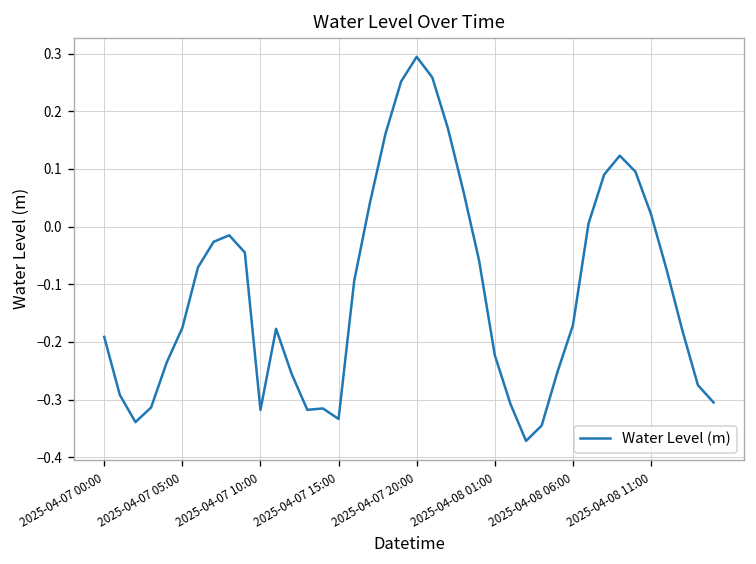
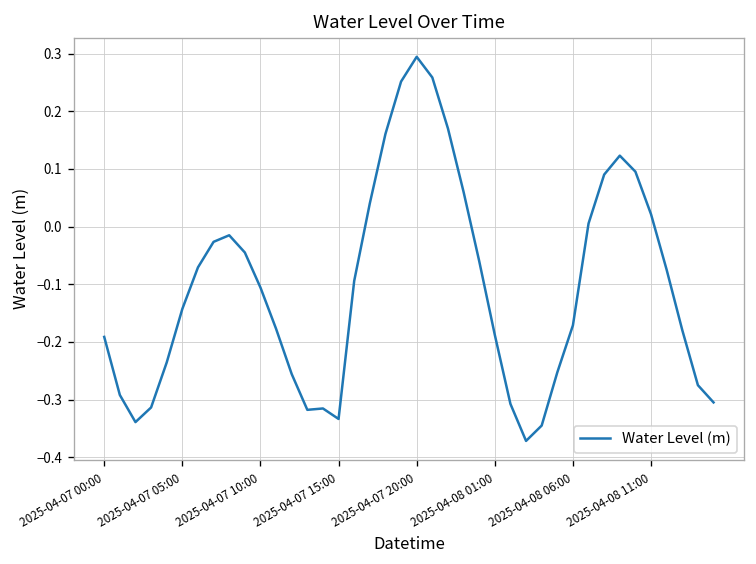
  {
    "2025-04-07 00:00": -0.19,
-   "2025-04-07 05:00": -0.18,
-   "2025-04-07 10:00": -0.32,
+   "2025-04-07 05:00": -0.14,
+   "2025-04-07 10:00": -0.11,
    "2025-04-07 15:00": -0.33,
    "2025-04-07 20:00": 0.29,
-   "2025-04-08 01:00": -0.22,
+   "2025-04-08 01:00": -0.19,
    "2025-04-08 06:00": -0.17,
    "2025-04-08 11:00": 0.02
  }
